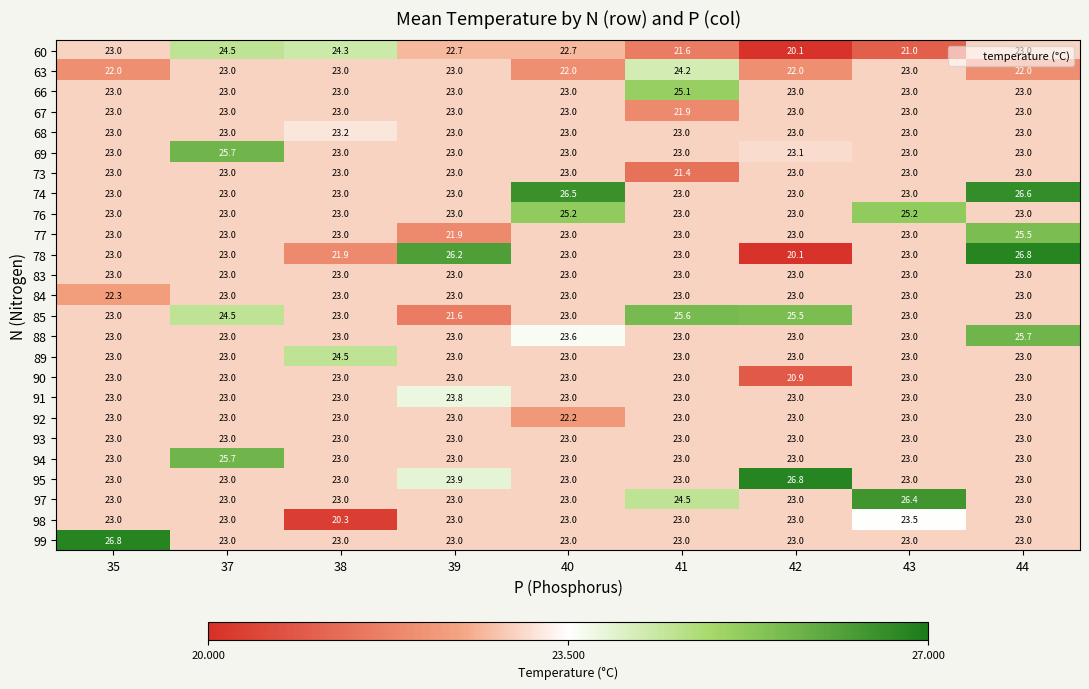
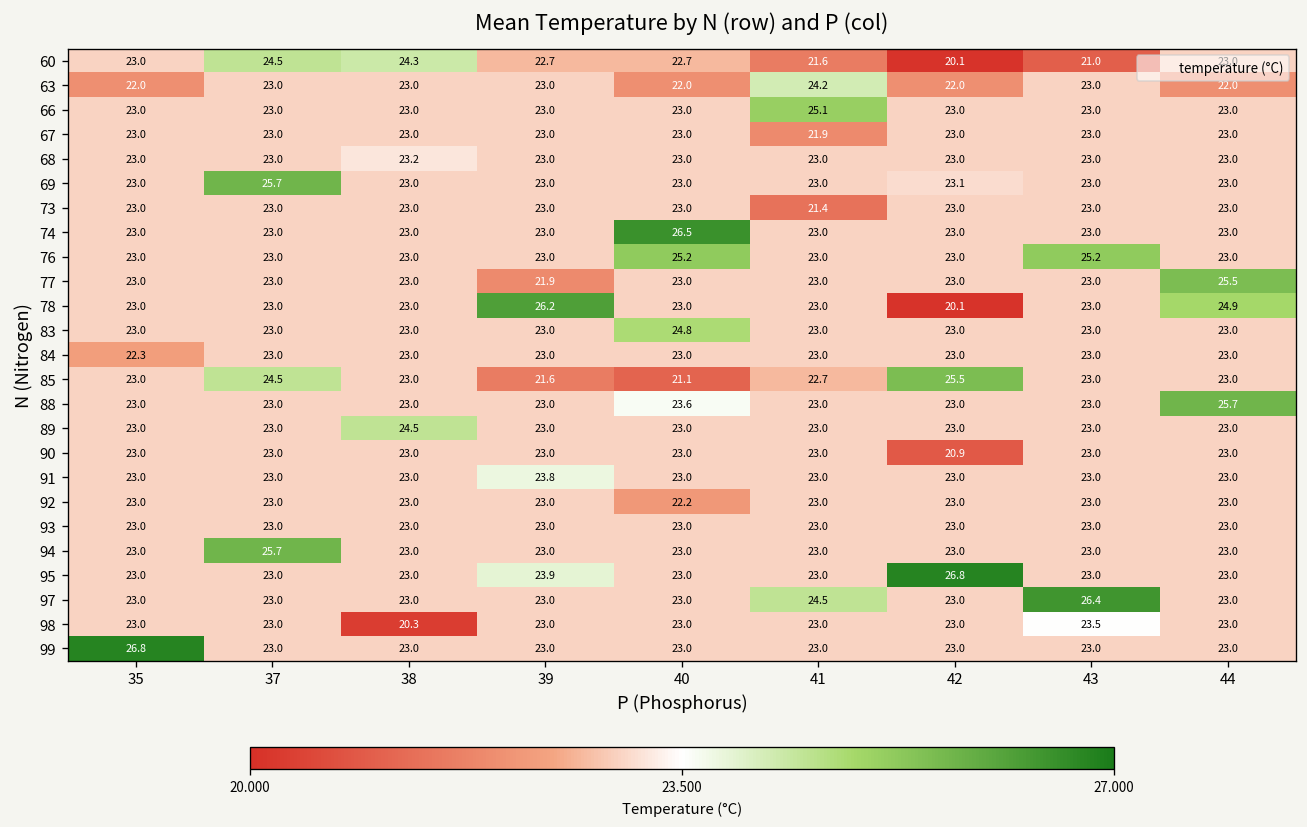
  {
    "74": {
      "35": 23.0,
      "37": 23.0,
      "38": 23.0,
      "39": 23.0,
      "40": 26.5,
      "41": 23.0,
      "42": 23.0,
      "43": 23.0,
-     "44": 26.6
+     "44": 23.0
    },
    "78": {
      "35": 23.0,
      "37": 23.0,
-     "38": 21.9,
+     "38": 23.0,
      "39": 26.2,
      "40": 23.0,
      "41": 23.0,
      "42": 20.1,
      "43": 23.0,
-     "44": 26.8
+     "44": 24.9
    },
    "83": {
      "35": 23.0,
      "37": 23.0,
      "38": 23.0,
      "39": 23.0,
-     "40": 23.0,
+     "40": 24.8,
      "41": 23.0,
      "42": 23.0,
      "43": 23.0,
      "44": 23.0
    },
    "85": {
      "35": 23.0,
      "37": 24.5,
      "38": 23.0,
      "39": 21.6,
-     "40": 23.0,
-     "41": 25.6,
+     "40": 21.1,
+     "41": 22.7,
      "42": 25.5,
      "43": 23.0,
      "44": 23.0
    }
  }
